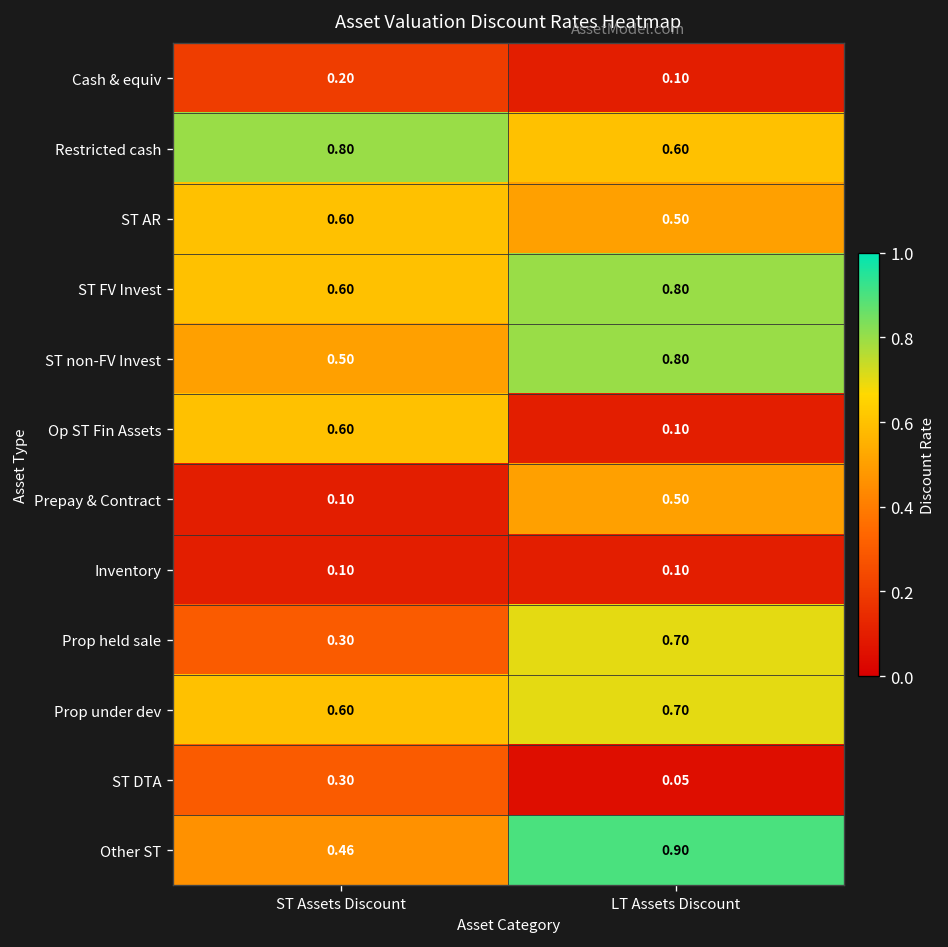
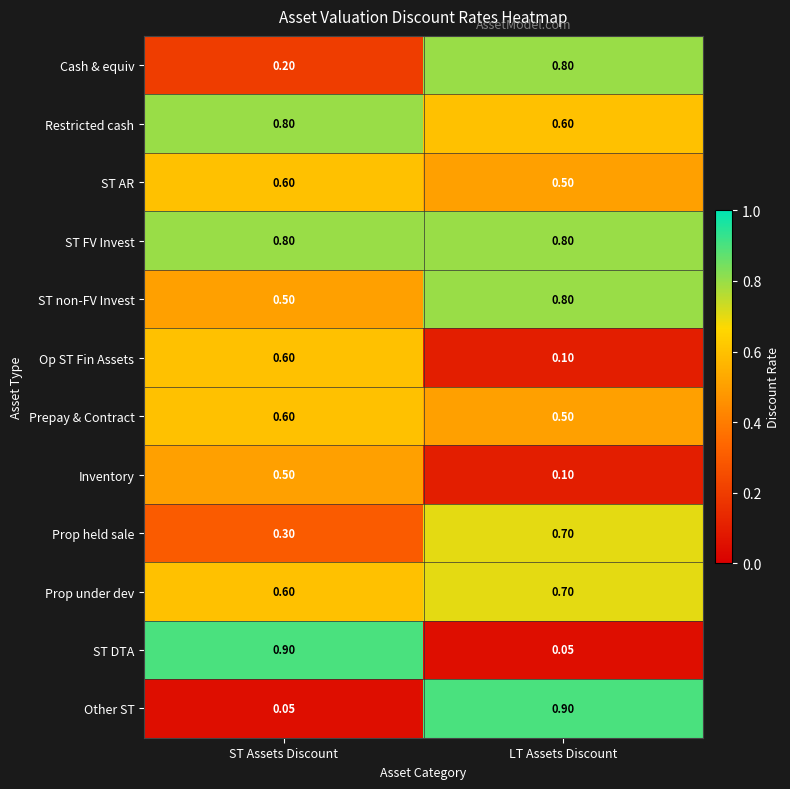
  {
    "Cash & equiv": {
      "ST Assets Discount": 0.20,
-     "LT Assets Discount": 0.10
+     "LT Assets Discount": 0.80
    },
    "Restricted cash": {
      "ST Assets Discount": 0.80,
      "LT Assets Discount": 0.60
    },
    "ST AR": {
      "ST Assets Discount": 0.60,
      "LT Assets Discount": 0.50
    },
    "ST FV Invest": {
-     "ST Assets Discount": 0.60,
+     "ST Assets Discount": 0.80,
      "LT Assets Discount": 0.80
    },
    "ST non-FV Invest": {
      "ST Assets Discount": 0.50,
      "LT Assets Discount": 0.80
    },
    "Op ST Fin Assets": {
      "ST Assets Discount": 0.60,
      "LT Assets Discount": 0.10
    },
    "Prepay & Contract": {
-     "ST Assets Discount": 0.10,
+     "ST Assets Discount": 0.60,
      "LT Assets Discount": 0.50
    },
    "Inventory": {
-     "ST Assets Discount": 0.10,
+     "ST Assets Discount": 0.50,
      "LT Assets Discount": 0.10
    },
    "Prop held sale": {
      "ST Assets Discount": 0.30,
      "LT Assets Discount": 0.70
    },
    "Prop under dev": {
      "ST Assets Discount": 0.60,
      "LT Assets Discount": 0.70
    },
    "ST DTA": {
-     "ST Assets Discount": 0.30,
+     "ST Assets Discount": 0.90,
      "LT Assets Discount": 0.05
    },
    "Other ST": {
-     "ST Assets Discount": 0.46,
+     "ST Assets Discount": 0.05,
      "LT Assets Discount": 0.90
    }
  }
